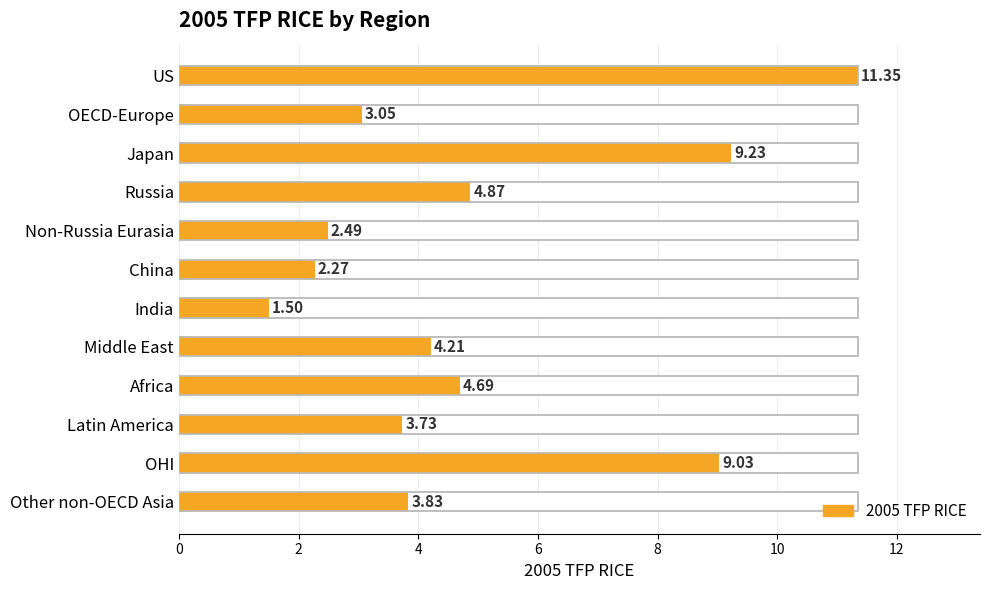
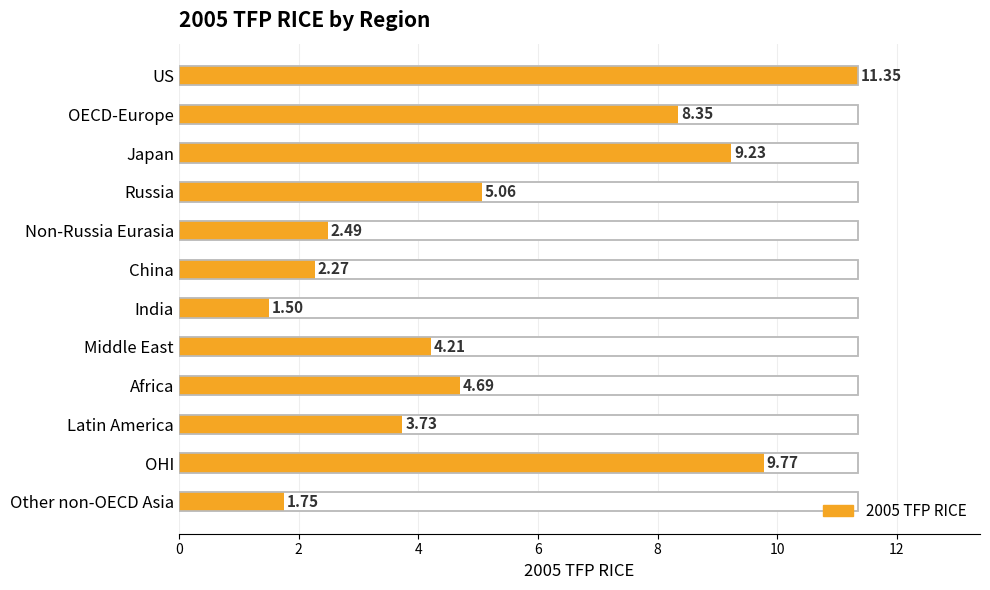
  {
    "2005 TFP RICE": {
      "US": 11.35,
-     "OECD-Europe": 3.05,
-     "Russia": 4.87,
-     "OHI": 9.03,
-     "Other non-OECD Asia": 3.83
+     "OECD-Europe": 8.35,
+     "Russia": 5.06,
+     "OHI": 9.77,
+     "Other non-OECD Asia": 1.75
    }
  }
